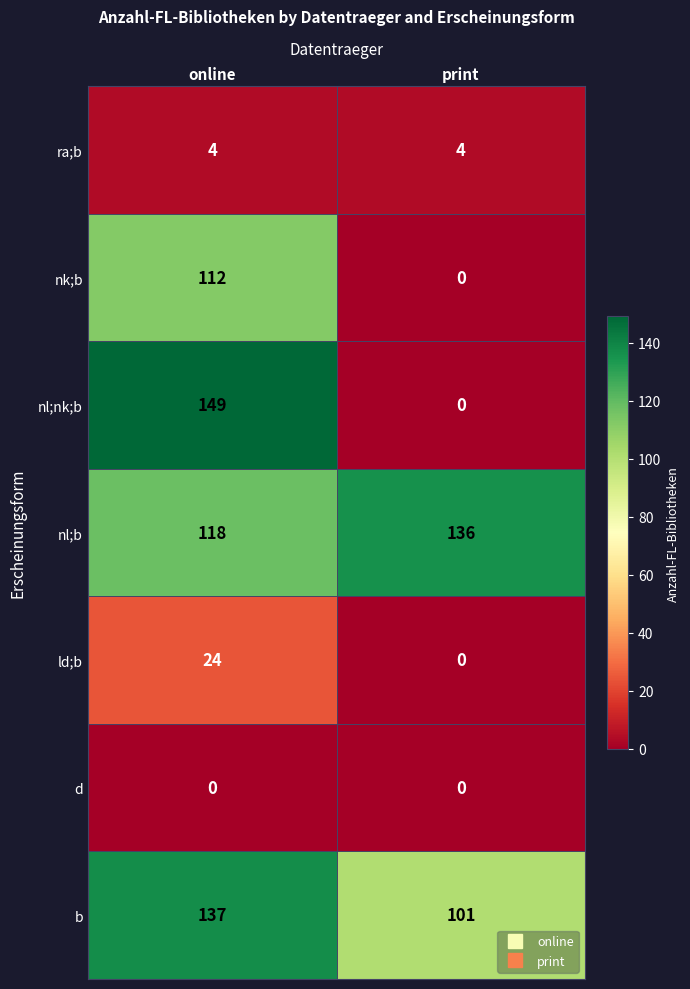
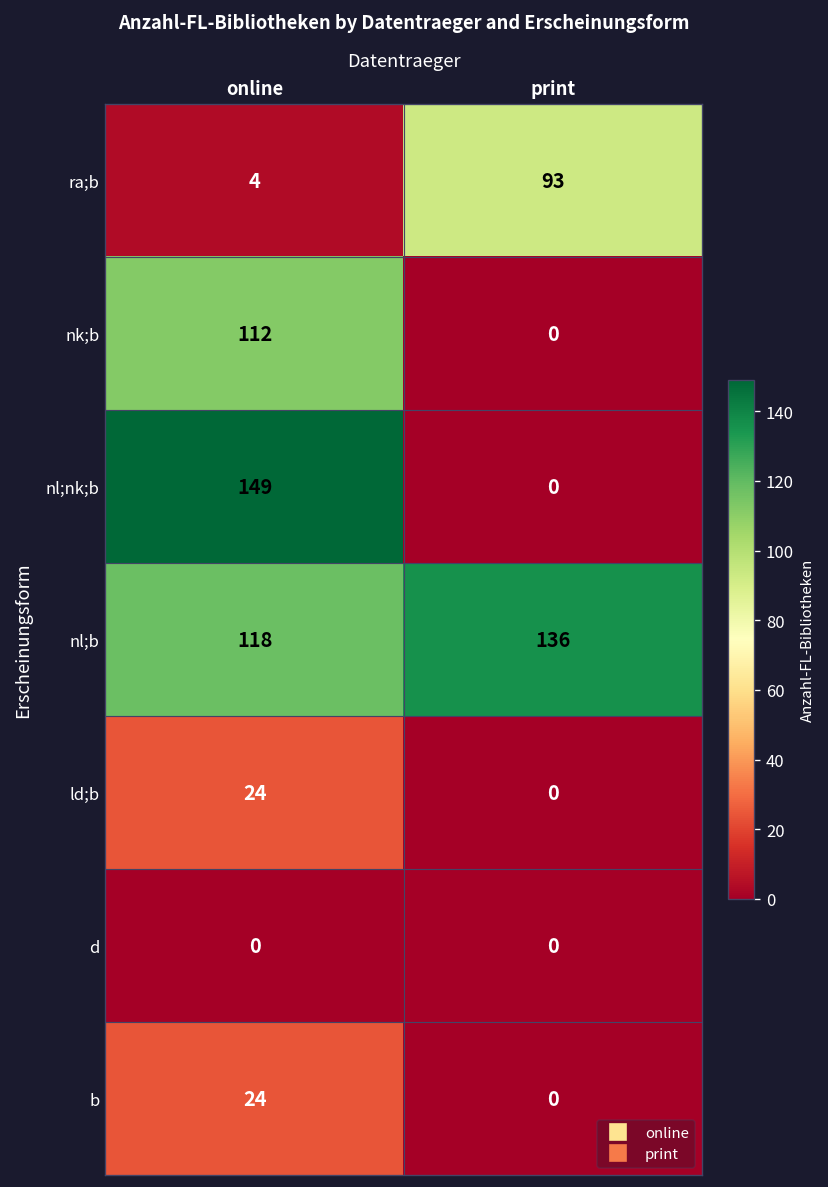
  {
    "ra;b": {
      "online": 4,
-     "print": 4
+     "print": 93
    },
    "nk;b": {
      "online": 112,
      "print": 0
    },
    "nl;nk;b": {
      "online": 149,
      "print": 0
    },
    "nl;b": {
      "online": 118,
      "print": 136
    },
    "ld;b": {
      "online": 24,
      "print": 0
    },
    "d": {
      "online": 0,
      "print": 0
    },
    "b": {
-     "online": 137,
-     "print": 101
+     "online": 24,
+     "print": 0
    }
  }
